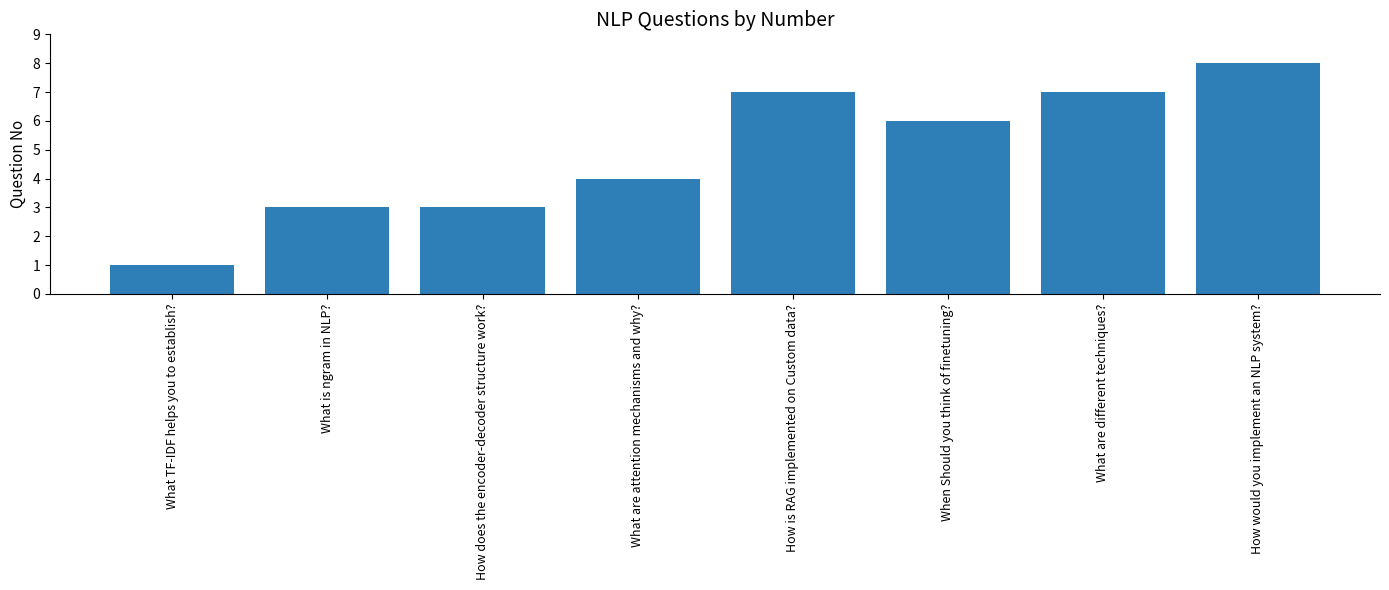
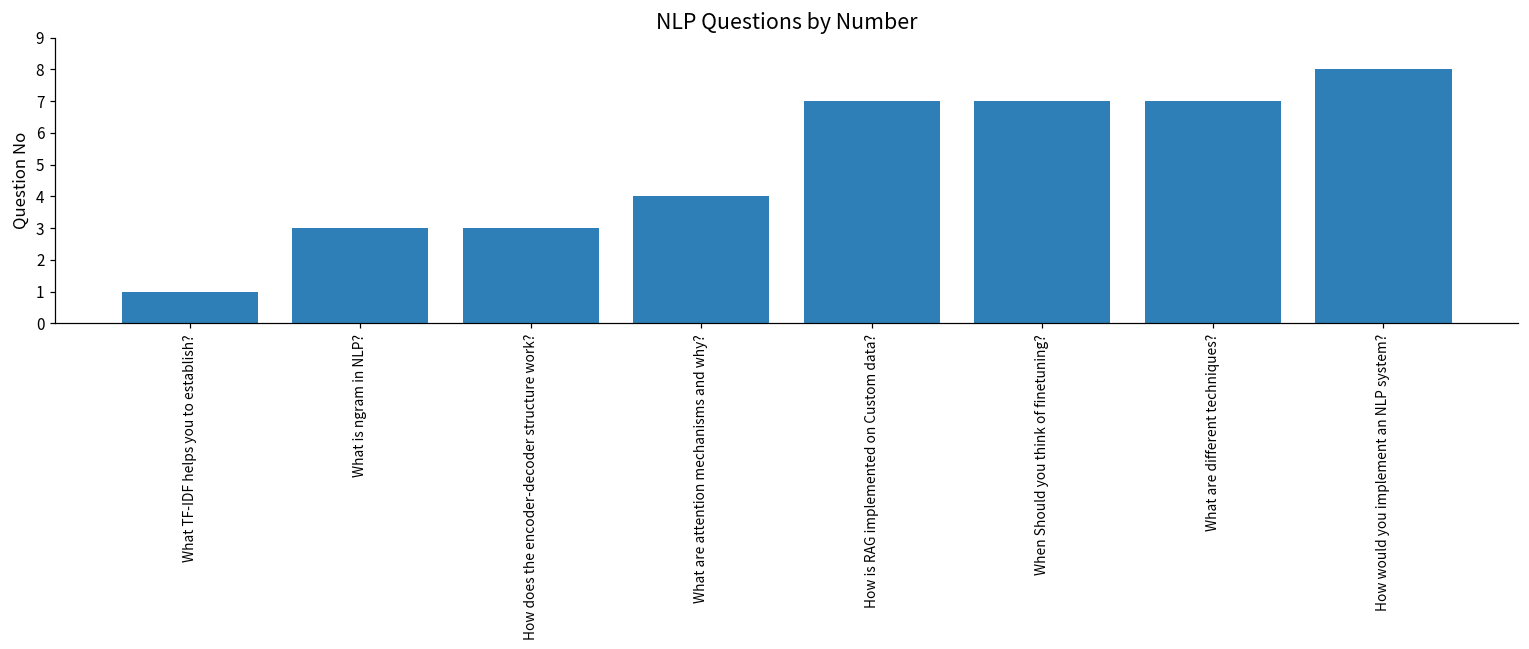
  {
    "What TF-IDF helps you to establish?": 1,
    "What is ngram in NLP?": 3,
    "How does the encoder-decoder structure work?": 3,
    "What are attention mechanisms and why?": 4,
    "How is RAG implemented on Custom data?": 7,
-   "When Should you think of finetuning?": 6,
+   "When Should you think of finetuning?": 7,
    "What are different techniques?": 7,
    "How would you implement an NLP system?": 8
  }
